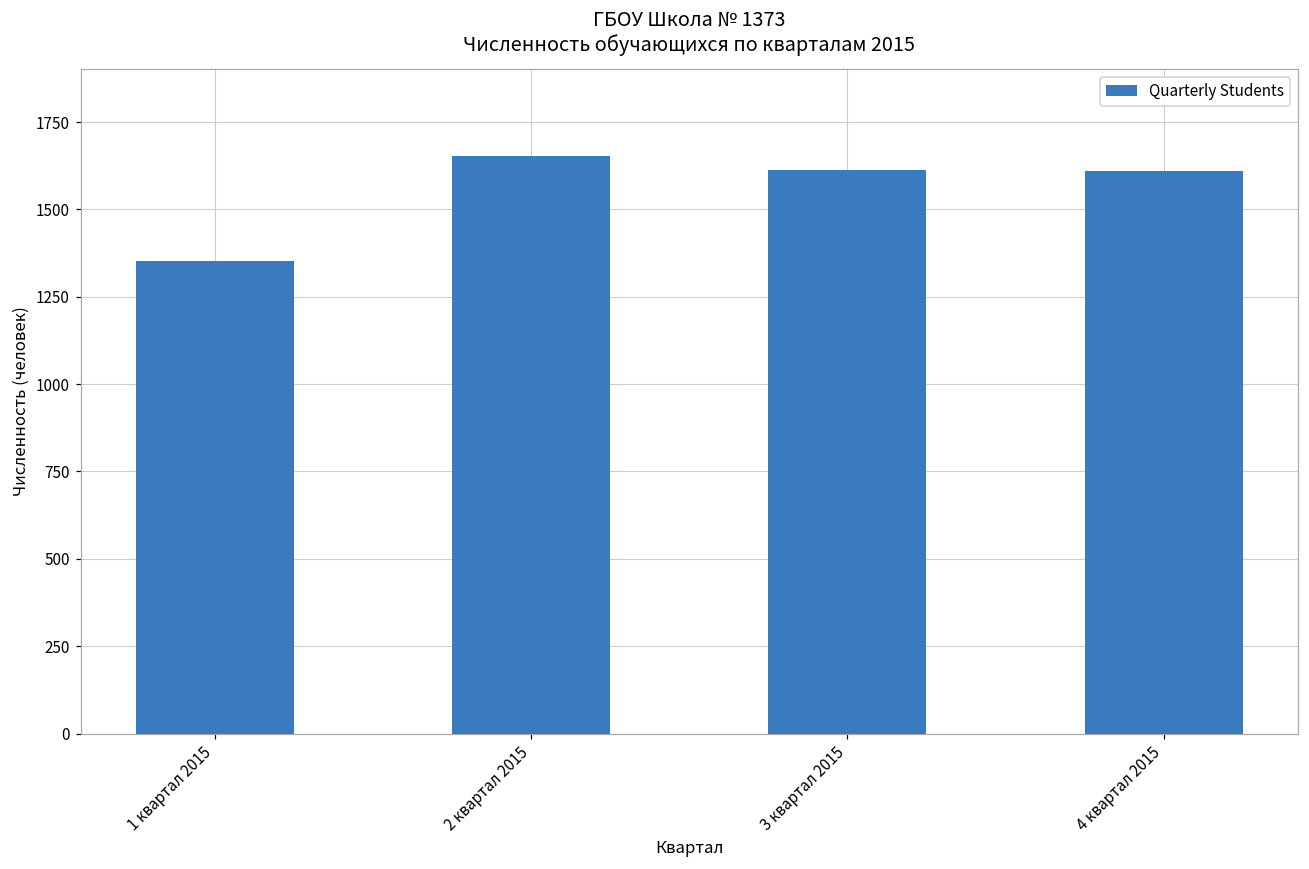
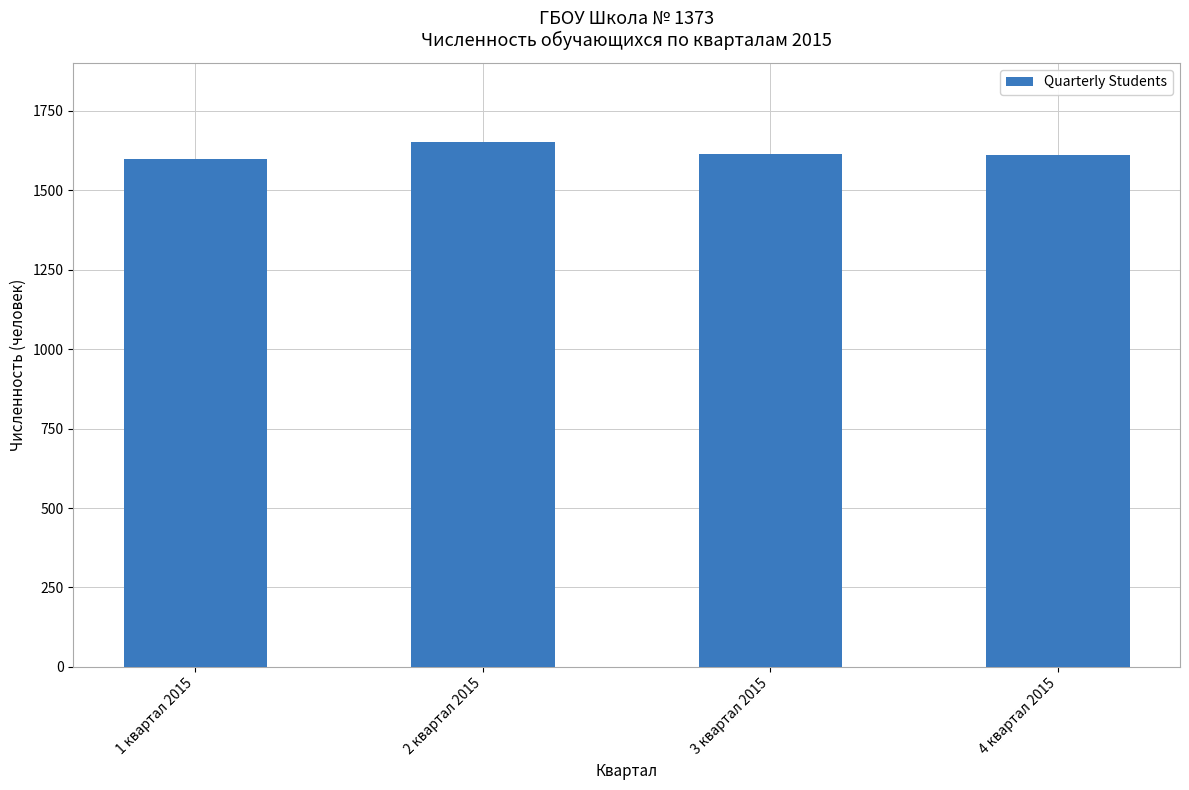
  {
-   "1 квартал 2015": 1350,
+   "1 квартал 2015": 1600,
    "2 квартал 2015": 1650,
    "3 квартал 2015": 1610,
    "4 квартал 2015": 1610
  }
